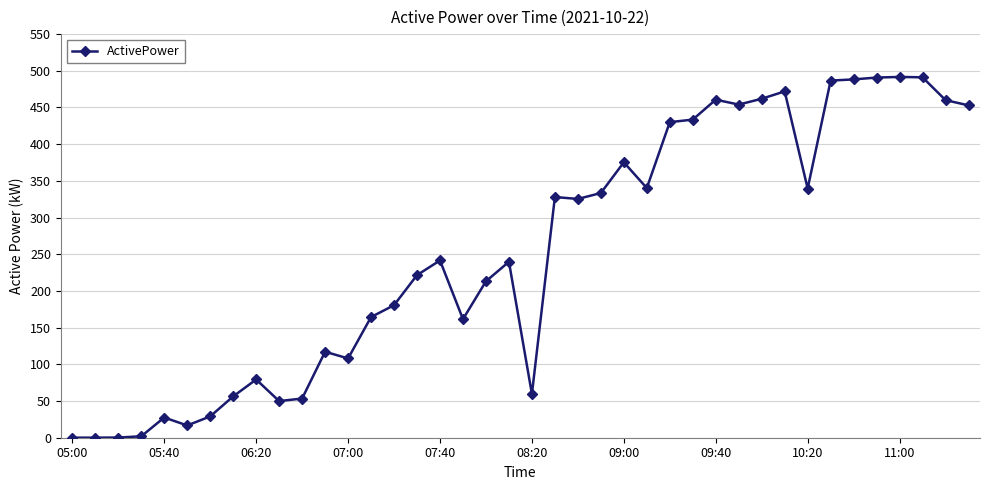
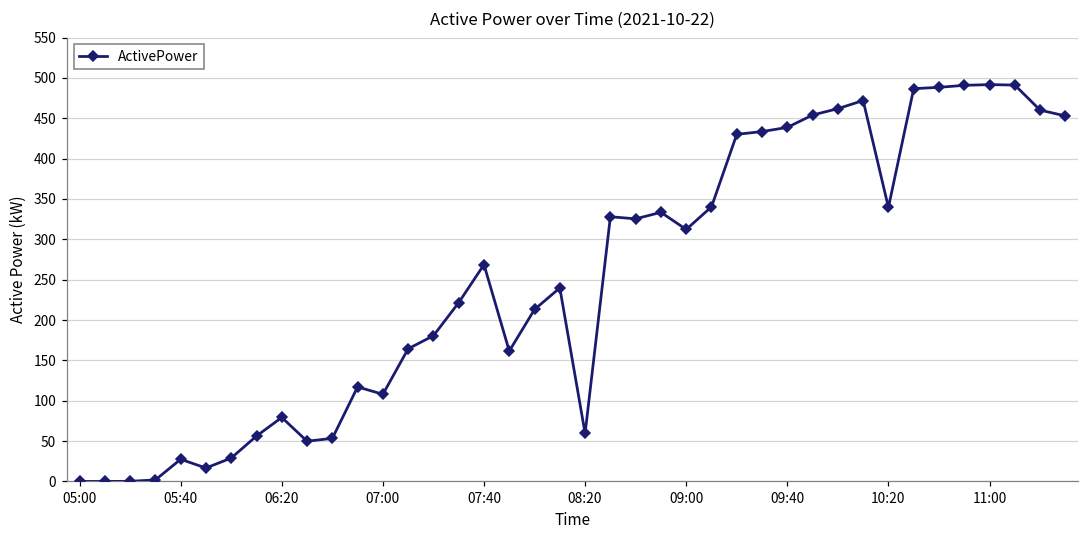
  {
    "05:00": 0,
    "05:40": 30,
    "06:20": 80,
    "07:00": 110,
-   "07:40": 240,
+   "07:40": 270,
    "08:20": 60,
-   "09:00": 380,
-   "09:40": 460,
+   "09:00": 310,
+   "09:40": 440,
    "10:20": 340,
    "11:00": 490
  }
